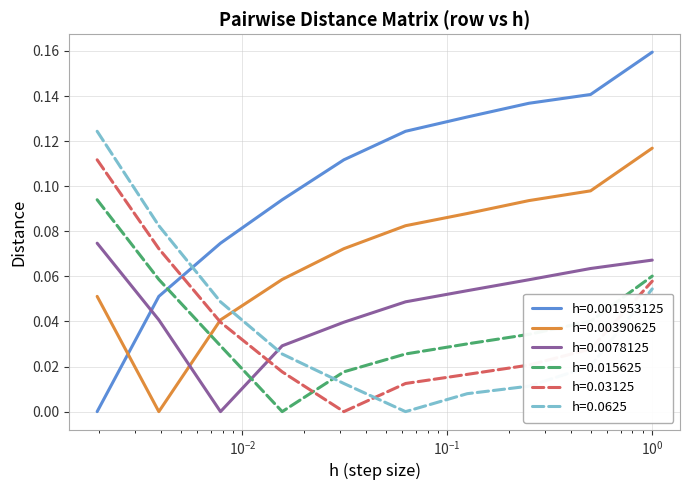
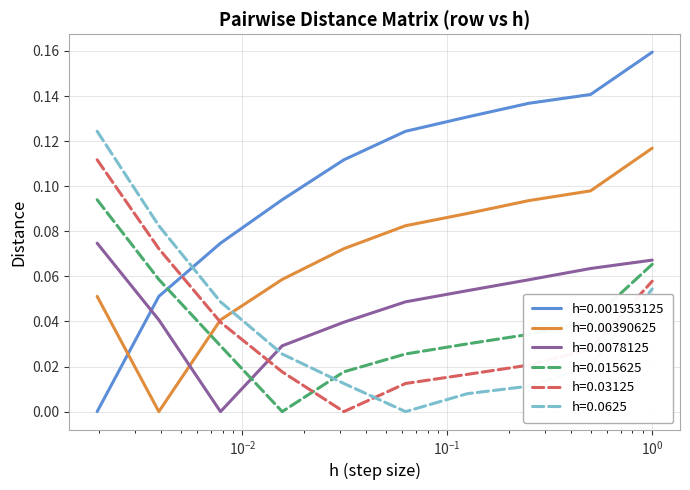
  {
    "h=0.001953125": {
      "10^0": 0.159
    },
    "h=0.0078125": {
      "10^0": 0.067
    },
    "h=0.015625": {
-     "10^0": 0.060
+     "10^0": 0.065
    },
    "h=0.0625": {
      "10^0": 0.054
    }
  }
